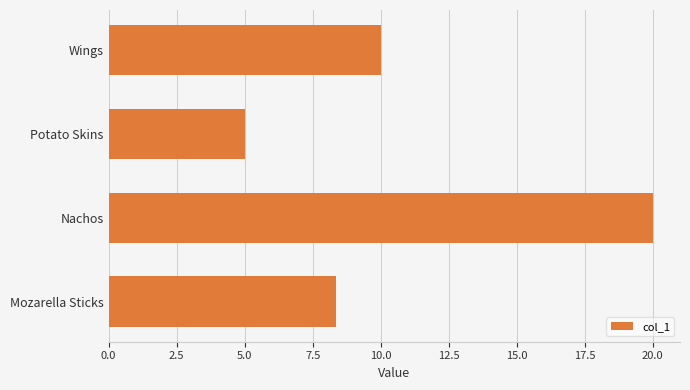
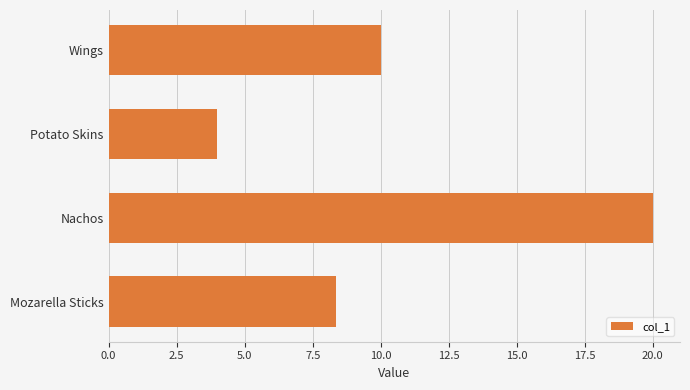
  {
    "Wings": 10,
-   "Potato Skins": 5,
+   "Potato Skins": 4,
    "Nachos": 20,
    "Mozarella Sticks": 8.4
  }
